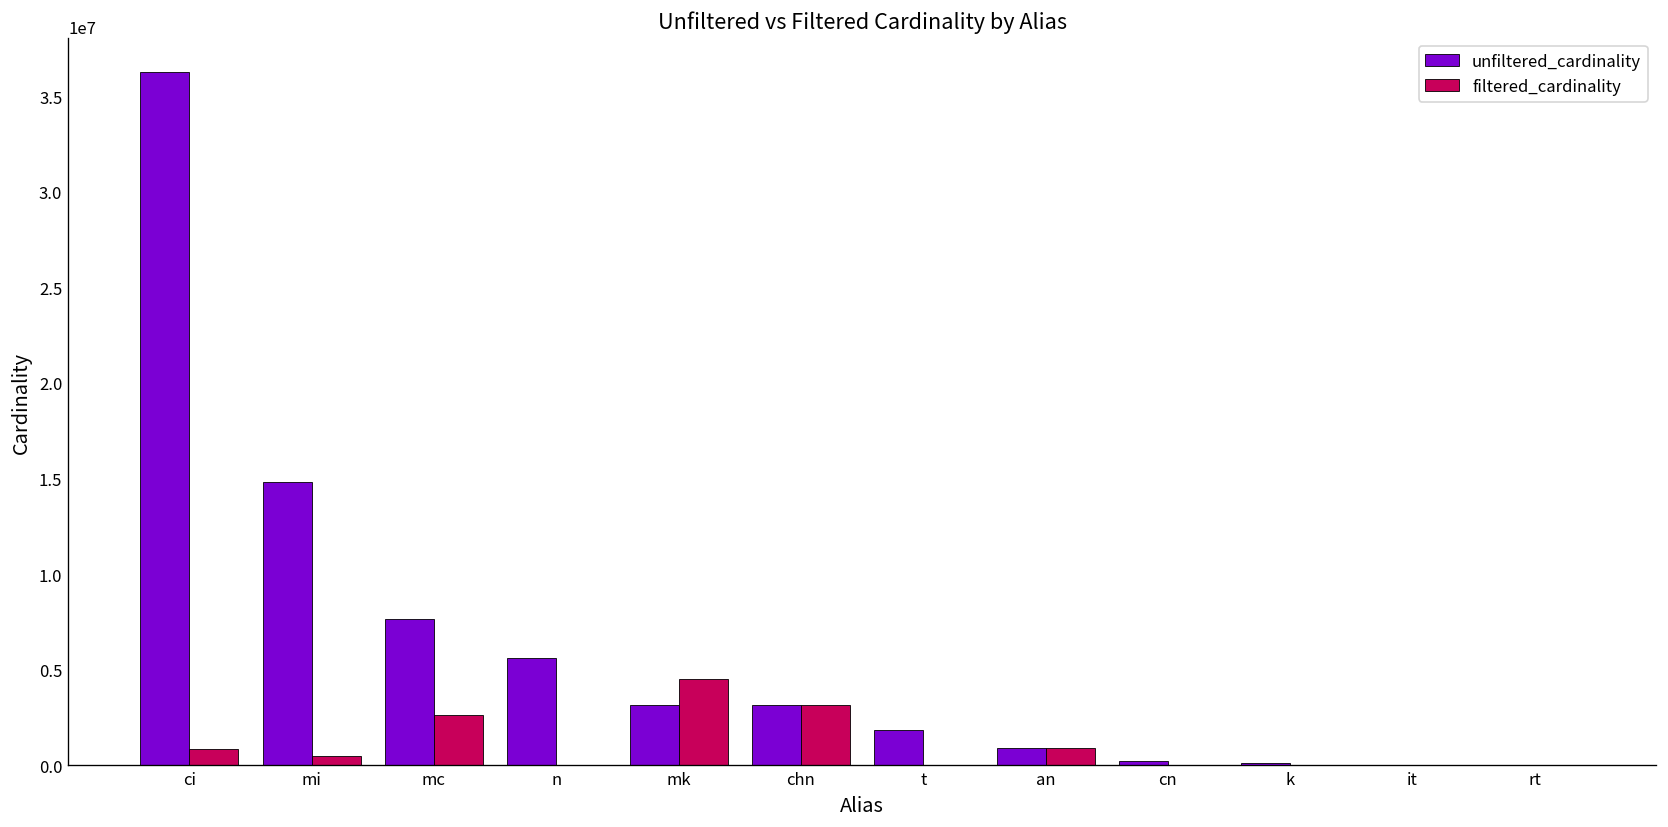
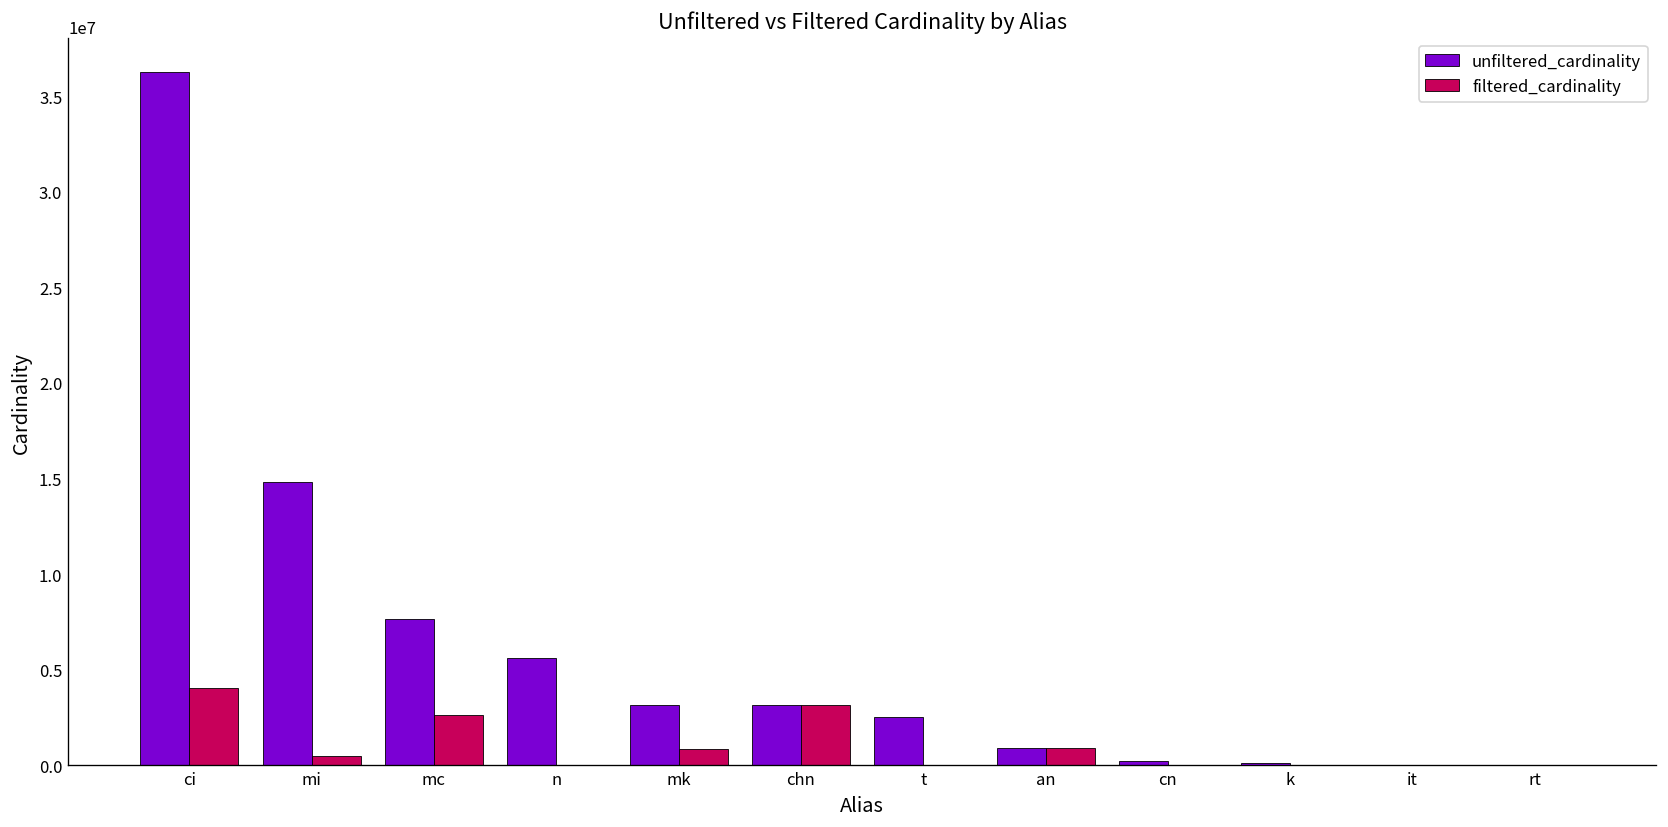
  {
    "unfiltered_cardinality": {
      "ci": 36200000,
      "mi": 14800000,
      "mc": 7700000,
      "n": 5600000,
      "mk": 3200000,
      "chn": 3100000,
-     "t": 1900000,
+     "t": 2500000,
      "an": 900000,
      "cn": 200000
    },
    "filtered_cardinality": {
-     "ci": 900000,
+     "ci": 4000000,
      "mi": 500000,
      "mc": 2600000,
-     "mk": 4500000,
+     "mk": 900000,
      "chn": 3100000,
      "an": 900000
    }
  }
